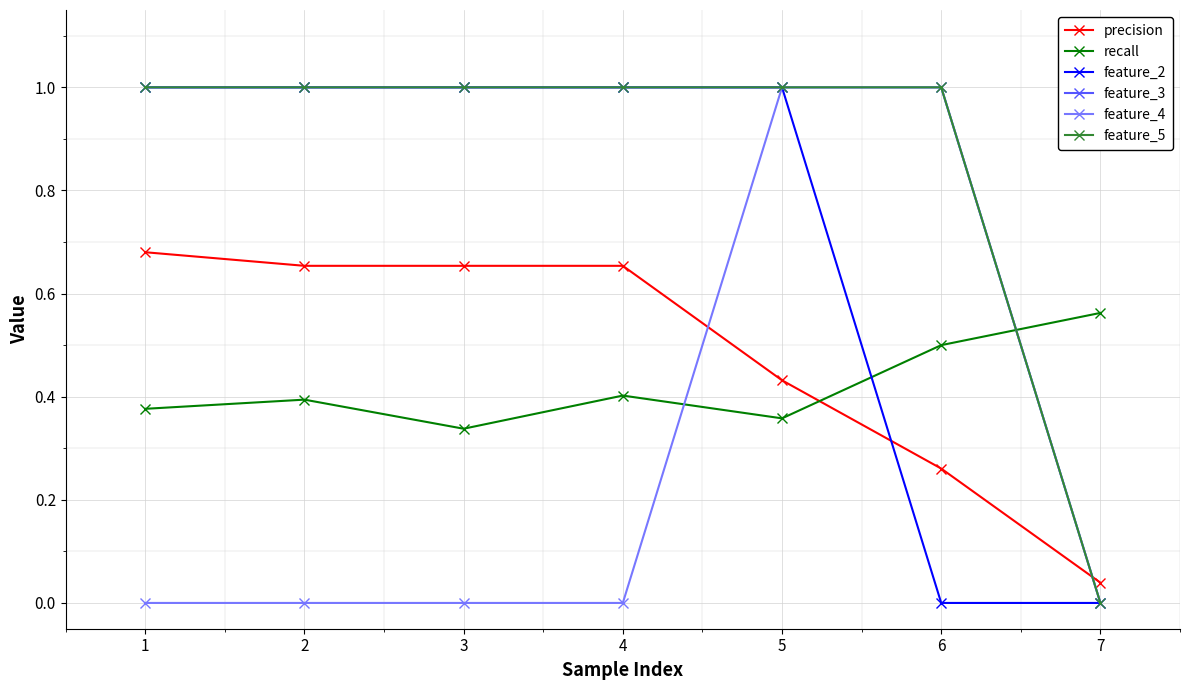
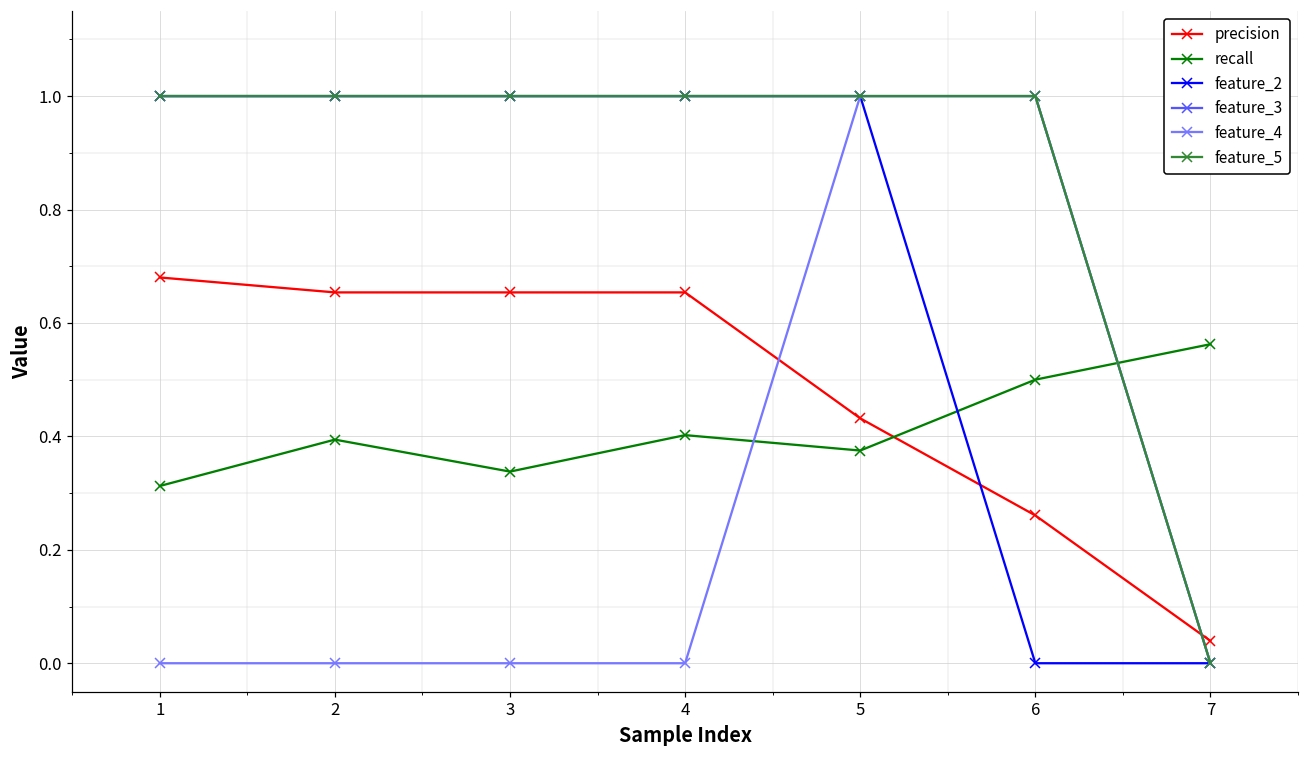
  {
    "precision": {
      "1": 0.68,
      "2": 0.65,
      "3": 0.65,
      "4": 0.65,
      "5": 0.43,
      "6": 0.26,
      "7": 0.04
    },
    "recall": {
-     "1": 0.38,
+     "1": 0.31,
      "2": 0.39,
      "3": 0.34,
      "4": 0.40,
-     "5": 0.36,
+     "5": 0.38,
      "6": 0.50,
      "7": 0.56
    },
    "feature_2": {
      "6": 0.00
    },
    "feature_4": {
      "1": 0.00,
      "2": 0.00,
      "3": 0.00,
      "4": 0.00
    }
  }
